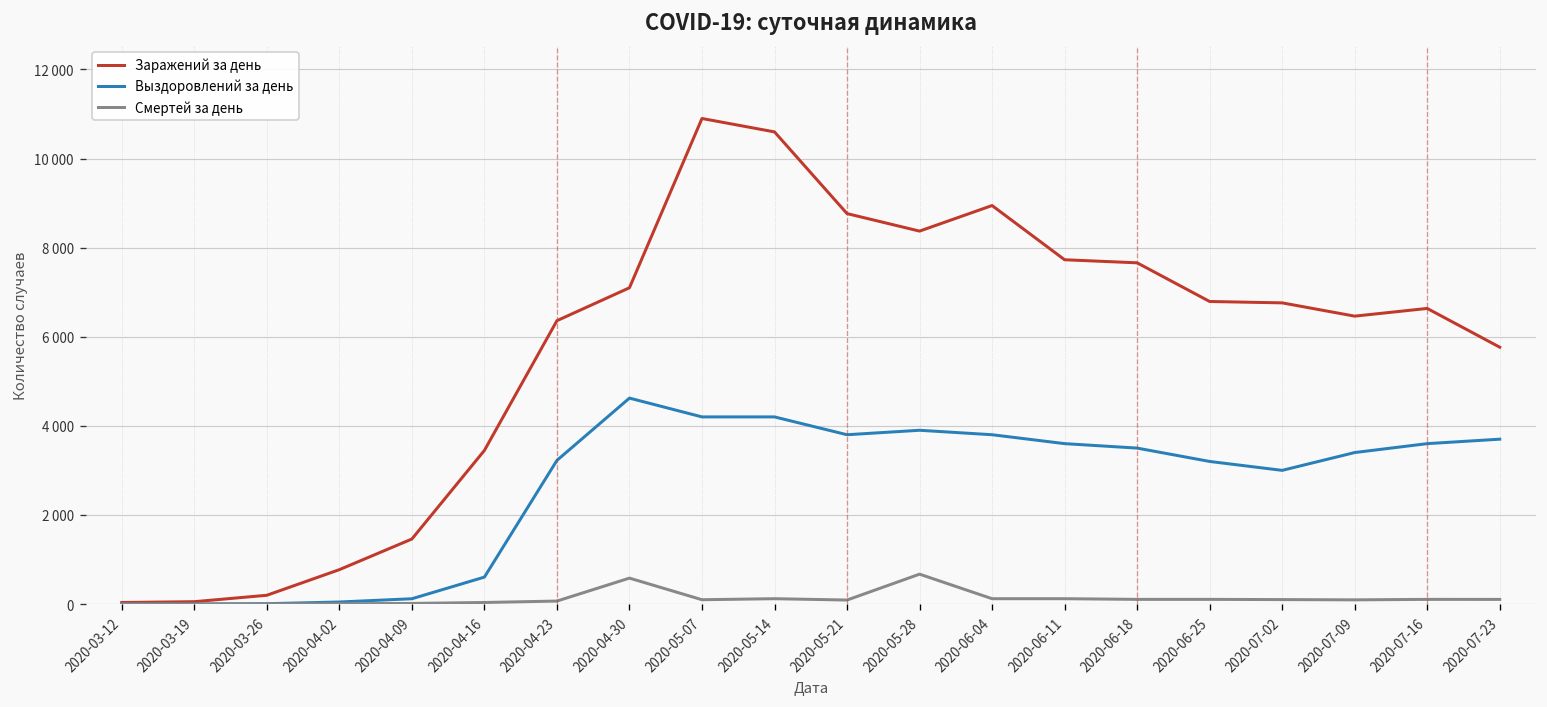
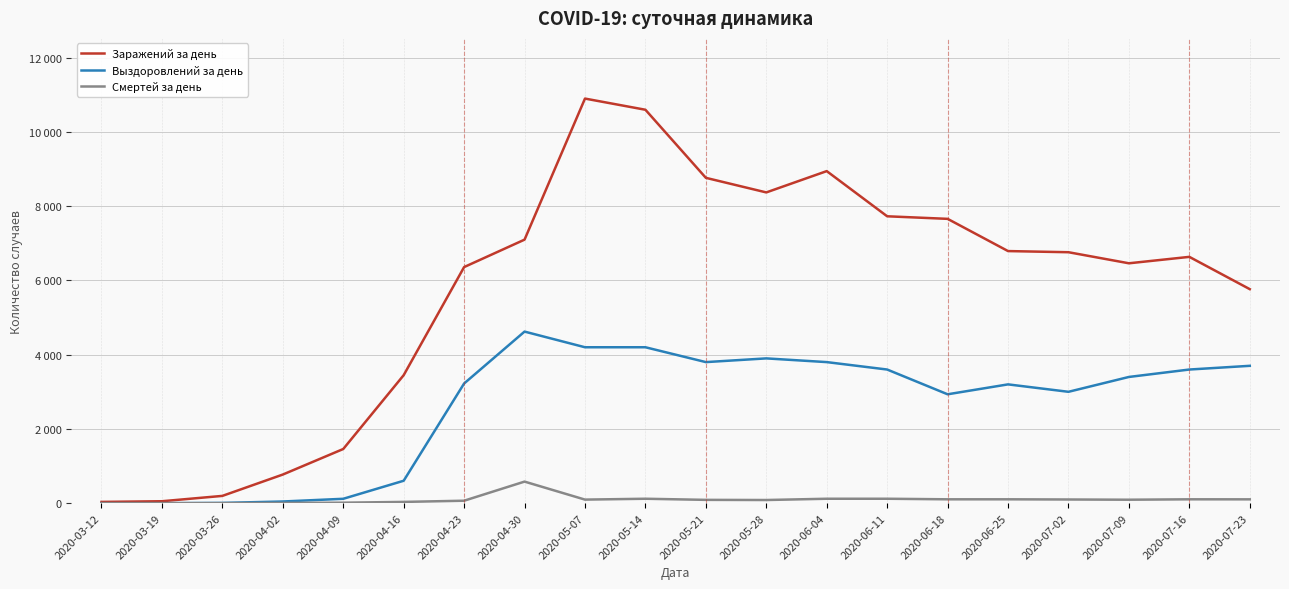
  {
    "Заражений за день": {
      "2020-03-26": 200,
      "2020-04-02": 800,
      "2020-04-09": 1500,
      "2020-04-16": 3400,
      "2020-04-23": 6400,
      "2020-04-30": 7100,
      "2020-05-07": 10900,
      "2020-05-14": 10600,
      "2020-05-21": 8800,
      "2020-05-28": 8400,
      "2020-06-04": 8900,
      "2020-06-11": 7700,
      "2020-06-18": 7700,
      "2020-06-25": 6800,
      "2020-07-02": 6800,
      "2020-07-09": 6500,
      "2020-07-16": 6600,
      "2020-07-23": 5800
    },
    "Выздоровлений за день": {
      "2020-04-09": 100,
      "2020-04-16": 600,
      "2020-04-23": 3200,
      "2020-04-30": 4600,
      "2020-05-07": 4200,
      "2020-05-14": 4200,
      "2020-05-21": 3800,
      "2020-05-28": 3900,
      "2020-06-04": 3800,
      "2020-06-11": 3600,
-     "2020-06-18": 3500,
+     "2020-06-18": 2900,
      "2020-06-25": 3200,
      "2020-07-02": 3000,
      "2020-07-09": 3400,
      "2020-07-16": 3600,
      "2020-07-23": 3700
    },
    "Смертей за день": {
      "2020-04-09": 0,
      "2020-04-16": 0,
      "2020-04-23": 100,
      "2020-04-30": 600,
      "2020-05-07": 100,
      "2020-05-14": 100,
      "2020-05-21": 100,
-     "2020-05-28": 700,
+     "2020-05-28": 100,
      "2020-06-04": 100,
      "2020-06-11": 100,
      "2020-06-18": 100,
      "2020-06-25": 100,
      "2020-07-02": 100,
      "2020-07-09": 100,
      "2020-07-16": 100,
      "2020-07-23": 100
    }
  }
